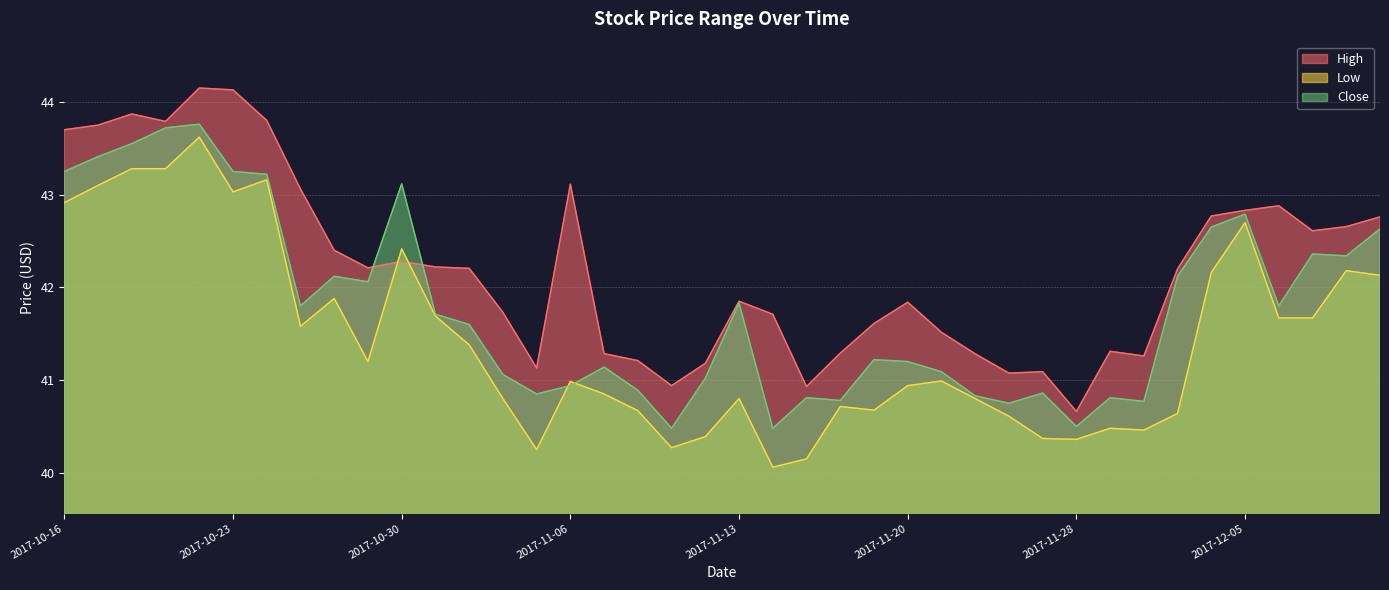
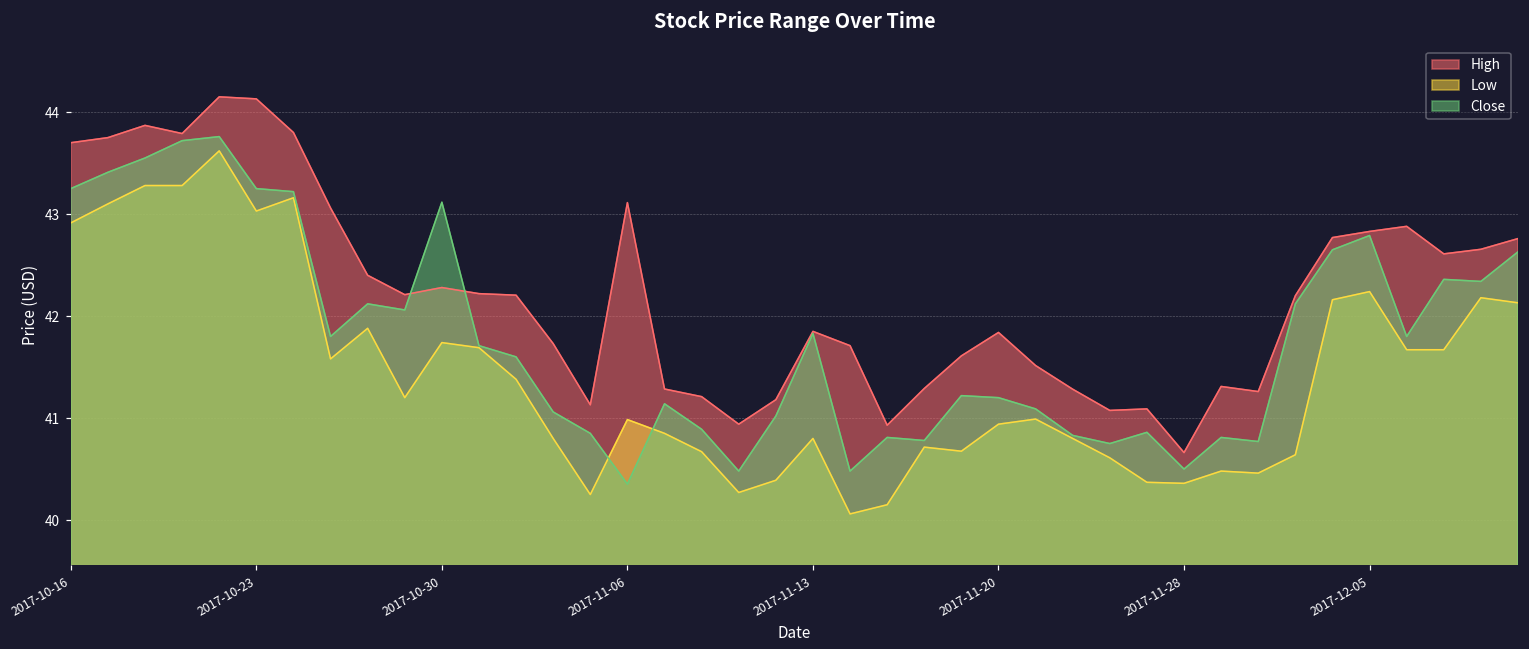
  {
    "High": {
      "2017-10-16": 43.7,
      "2017-10-23": 44.1,
      "2017-10-30": 42.3,
      "2017-11-06": 43.1,
      "2017-11-20": 41.8,
      "2017-11-28": 40.7,
      "2017-12-05": 42.8
    },
    "Low": {
      "2017-10-16": 42.9,
      "2017-10-23": 43.0,
-     "2017-10-30": 42.4,
+     "2017-10-30": 41.7,
      "2017-11-06": 41.0,
      "2017-11-13": 40.8,
      "2017-11-20": 40.9,
      "2017-11-28": 40.4,
-     "2017-12-05": 42.7
+     "2017-12-05": 42.2
    },
    "Close": {
      "2017-10-16": 43.3,
      "2017-10-23": 43.3,
      "2017-10-30": 43.1,
-     "2017-11-06": 40.9,
+     "2017-11-06": 40.4,
      "2017-11-20": 41.2,
      "2017-11-28": 40.5,
      "2017-12-05": 42.8
    }
  }
